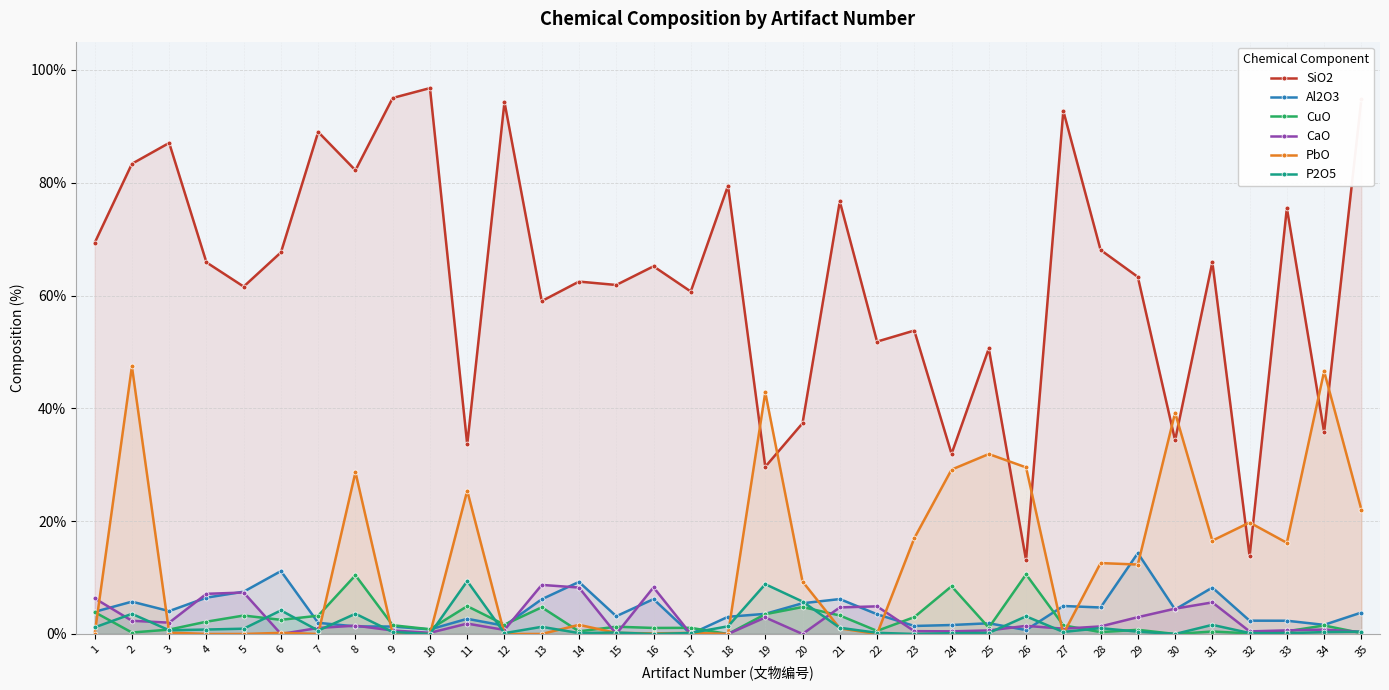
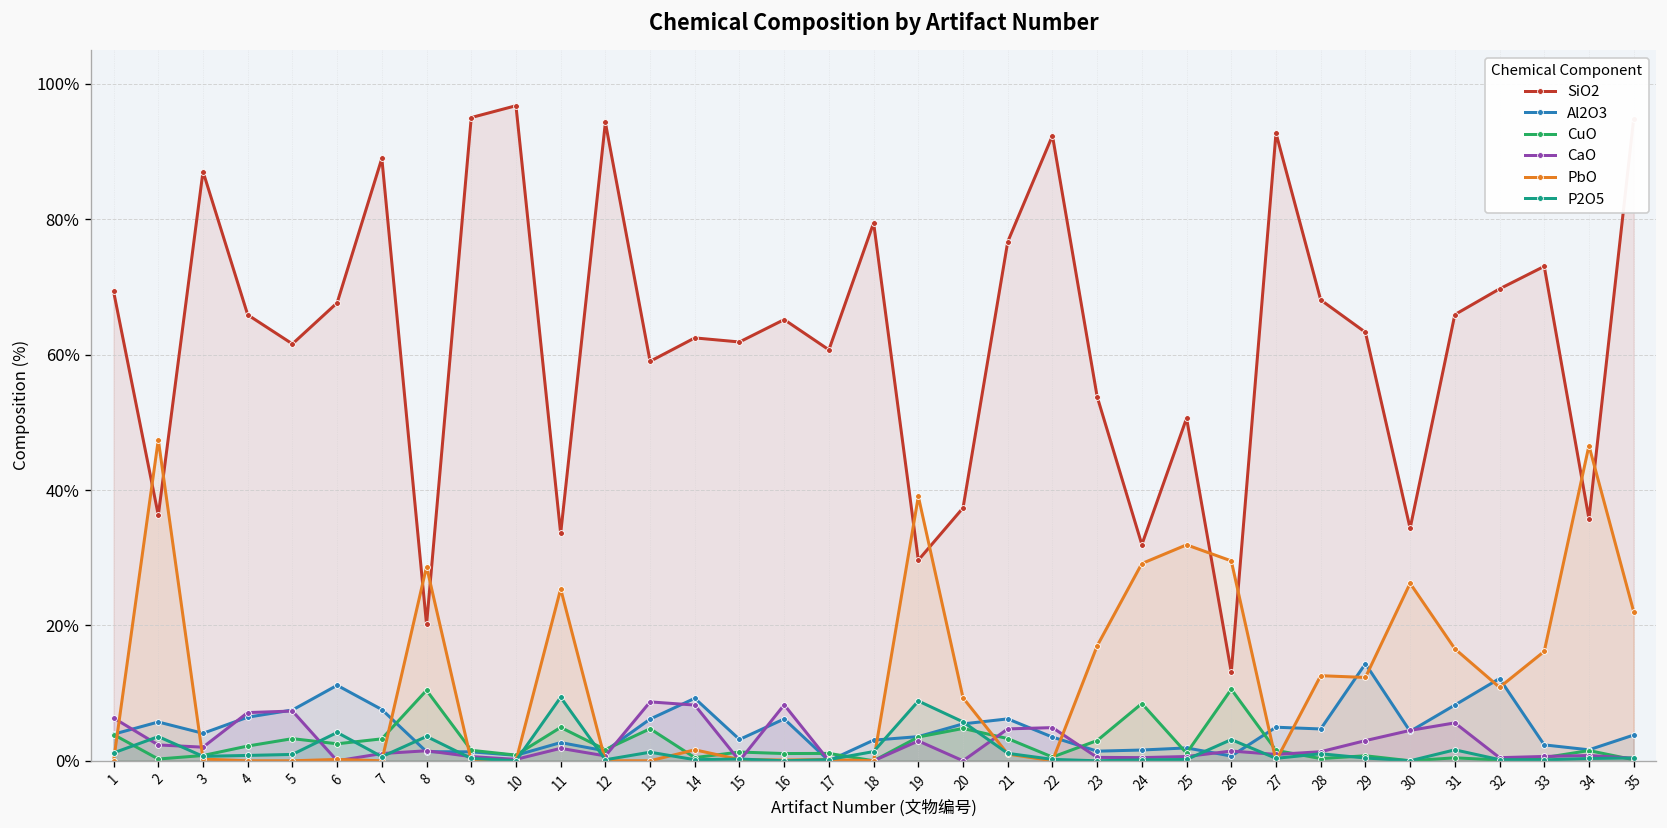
  {
    "SiO2": {
      "1": "69%",
-     "2": "83%",
+     "2": "36%",
      "3": "87%",
      "4": "66%",
      "5": "62%",
      "6": "68%",
      "7": "89%",
-     "8": "82%",
+     "8": "20%",
      "9": "95%",
      "10": "97%",
      "11": "34%",
      "12": "94%",
      "13": "59%",
      "14": "62%",
      "15": "62%",
      "16": "65%",
      "17": "61%",
      "18": "79%",
      "19": "30%",
      "20": "37%",
      "21": "77%",
-     "22": "52%",
+     "22": "92%",
      "23": "54%",
      "24": "32%",
      "25": "51%",
      "26": "13%",
      "27": "93%",
      "28": "68%",
      "29": "63%",
      "30": "34%",
      "31": "66%",
-     "32": "14%",
-     "33": "76%",
+     "32": "70%",
+     "33": "73%",
      "34": "36%"
    },
    "Al2O3": {
      "2": "6%",
      "3": "4%",
      "4": "6%",
      "6": "11%",
-     "7": "2%",
+     "7": "8%",
      "11": "3%",
      "13": "6%",
      "14": "9%",
      "15": "3%",
      "16": "6%",
      "18": "3%",
      "21": "6%",
      "22": "4%",
      "23": "1%",
      "24": "2%",
      "25": "2%",
      "26": "1%",
      "27": "5%",
      "28": "5%",
      "29": "14%",
      "31": "8%",
-     "32": "2%",
+     "32": "12%",
      "33": "2%",
      "35": "4%"
    },
    "CaO": {
      "1": "6%",
      "2": "2%",
      "3": "2%",
      "4": "7%",
      "7": "1%",
      "11": "2%",
      "12": "1%",
      "13": "9%",
      "14": "8%",
      "16": "8%",
      "19": "3%",
      "20": "0%",
      "21": "5%",
      "22": "5%",
      "23": "1%",
      "26": "1%",
      "27": "1%",
      "29": "3%",
      "31": "6%"
    },
    "PbO": {
      "1": "0%",
      "2": "47%",
      "4": "0%",
      "5": "0%",
      "7": "0%",
      "8": "29%",
      "11": "25%",
      "13": "0%",
      "14": "2%",
-     "19": "43%",
+     "19": "39%",
      "20": "9%",
      "23": "17%",
      "24": "29%",
      "25": "32%",
      "26": "30%",
      "28": "13%",
      "29": "12%",
-     "30": "39%",
+     "30": "26%",
      "31": "17%",
-     "32": "20%",
+     "32": "11%",
      "33": "16%",
      "34": "47%",
      "35": "22%"
    }
  }
